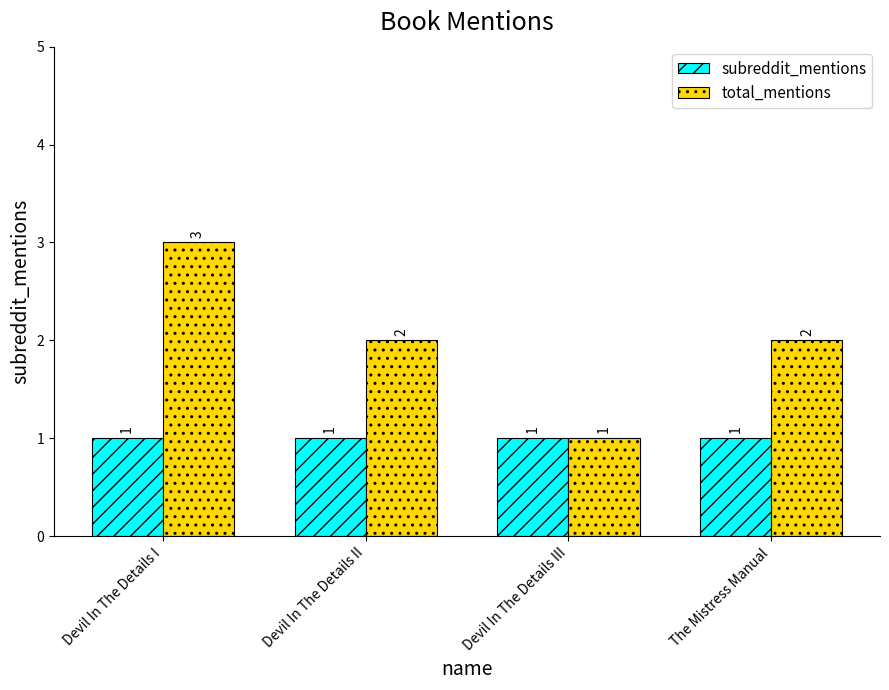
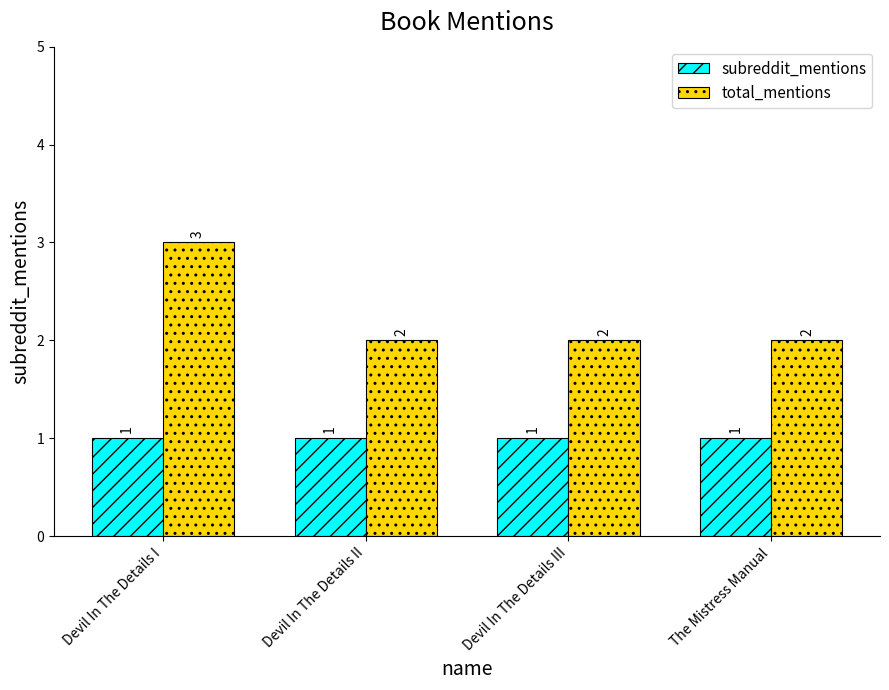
  {
    "subreddit_mentions": {
      "Devil In The Details I": 1,
      "Devil In The Details II": 1,
      "Devil In The Details III": 1,
      "The Mistress Manual": 1
    },
    "total_mentions": {
      "Devil In The Details I": 3,
      "Devil In The Details II": 2,
-     "Devil In The Details III": 1,
+     "Devil In The Details III": 2,
      "The Mistress Manual": 2
    }
  }
